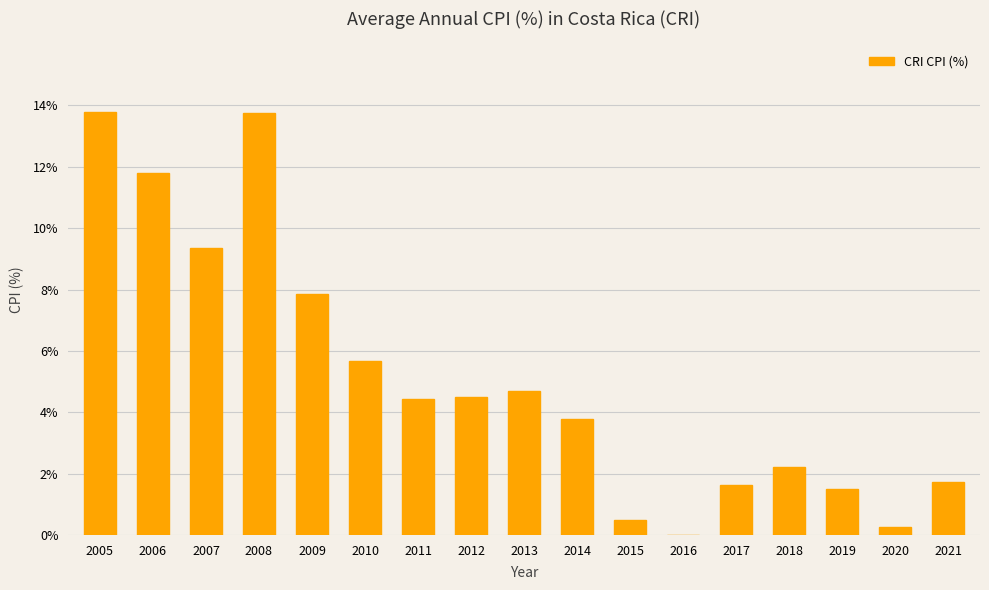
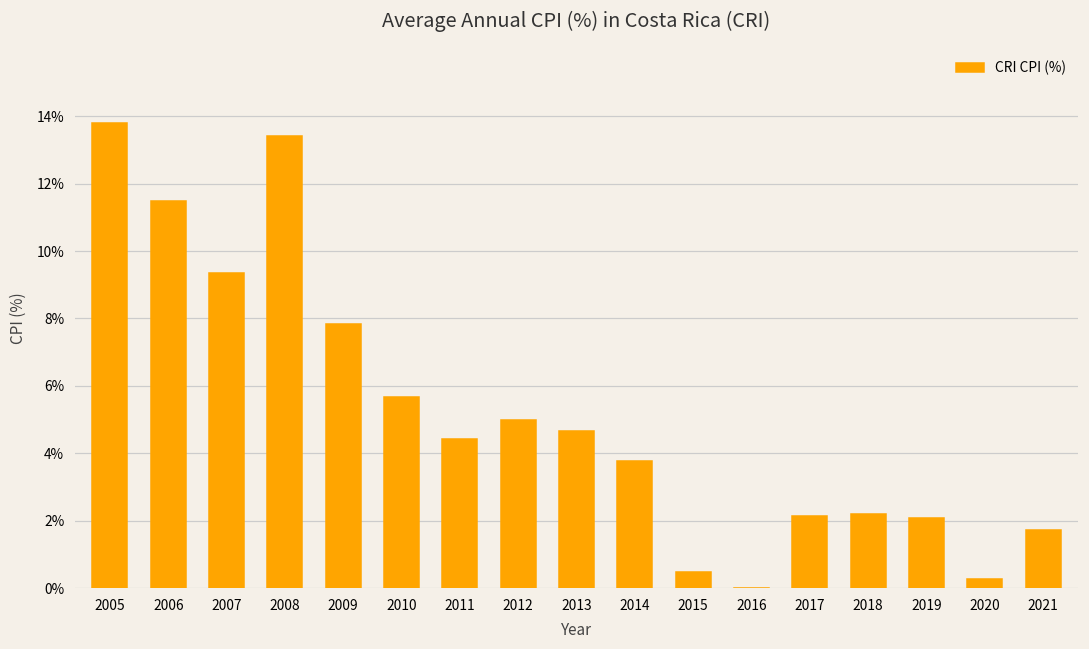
  {
    "2005": "13.8%",
-   "2006": "11.8%",
+   "2006": "11.5%",
    "2007": "9.4%",
-   "2008": "13.8%",
+   "2008": "13.4%",
    "2009": "7.8%",
    "2010": "5.7%",
    "2011": "4.4%",
-   "2012": "4.5%",
+   "2012": "5.0%",
    "2013": "4.7%",
    "2014": "3.8%",
    "2015": "0.5%",
-   "2017": "1.6%",
+   "2017": "2.2%",
    "2018": "2.2%",
-   "2019": "1.5%",
+   "2019": "2.1%",
    "2020": "0.3%",
    "2021": "1.7%"
  }
